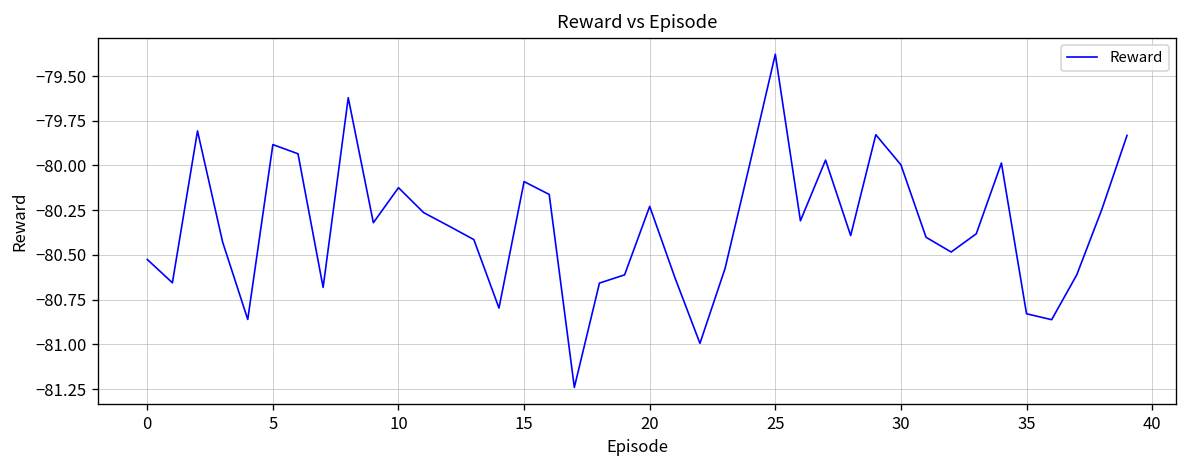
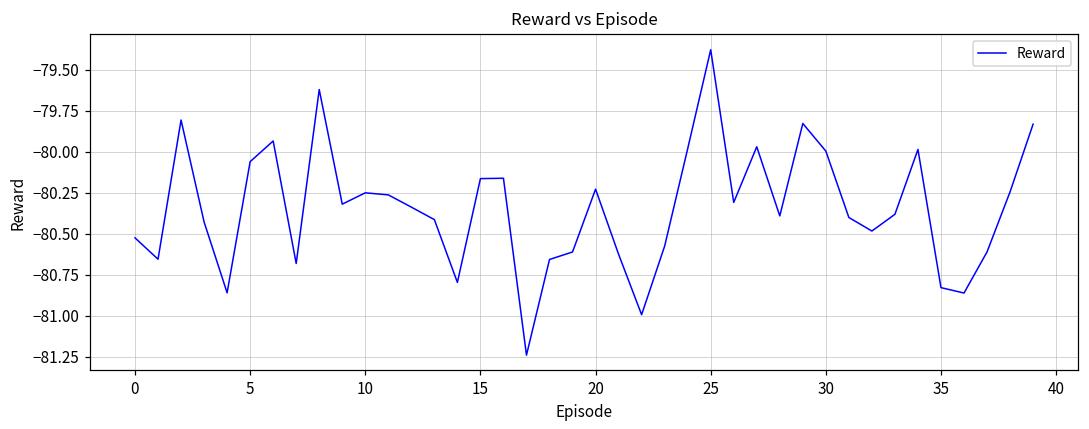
  {
    "0": -80.53,
-   "5": -79.88,
-   "10": -80.12,
-   "15": -80.09,
+   "5": -80.06,
+   "10": -80.25,
+   "15": -80.16,
    "20": -80.23,
    "25": -79.38,
    "30": -80.00,
    "35": -80.83
  }
